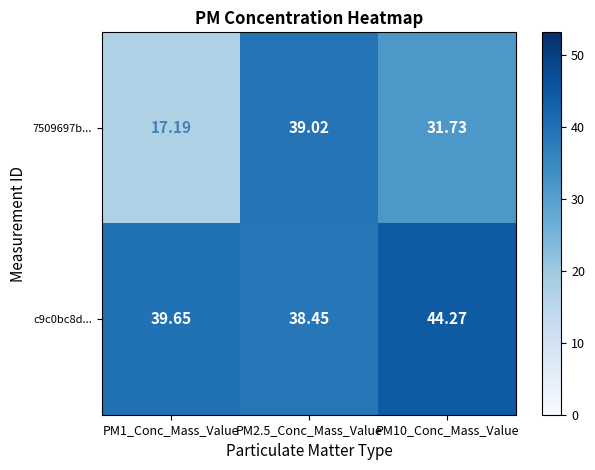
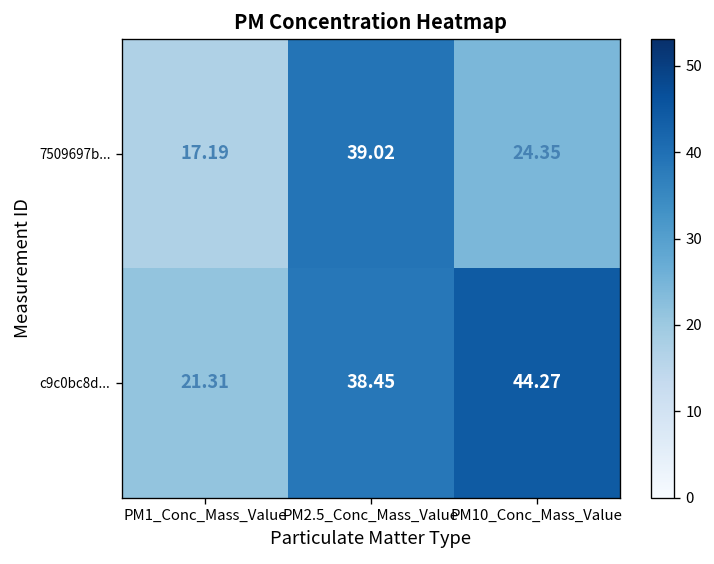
  {
    "7509697b...": {
      "PM1_Conc_Mass_Value": 17.19,
      "PM2.5_Conc_Mass_Value": 39.02,
-     "PM10_Conc_Mass_Value": 31.73
+     "PM10_Conc_Mass_Value": 24.35
    },
    "c9c0bc8d...": {
-     "PM1_Conc_Mass_Value": 39.65,
+     "PM1_Conc_Mass_Value": 21.31,
      "PM2.5_Conc_Mass_Value": 38.45,
      "PM10_Conc_Mass_Value": 44.27
    }
  }
